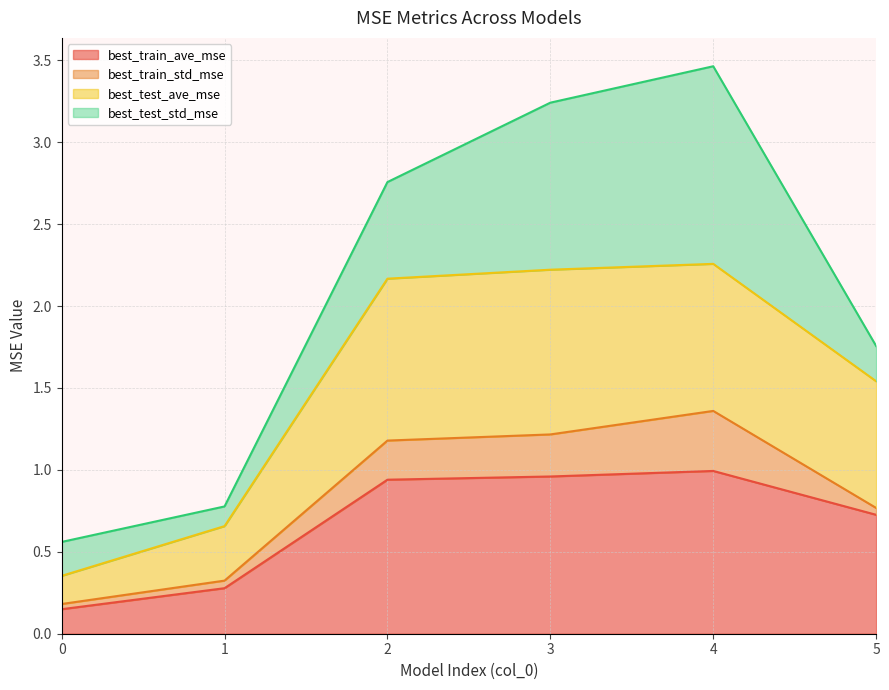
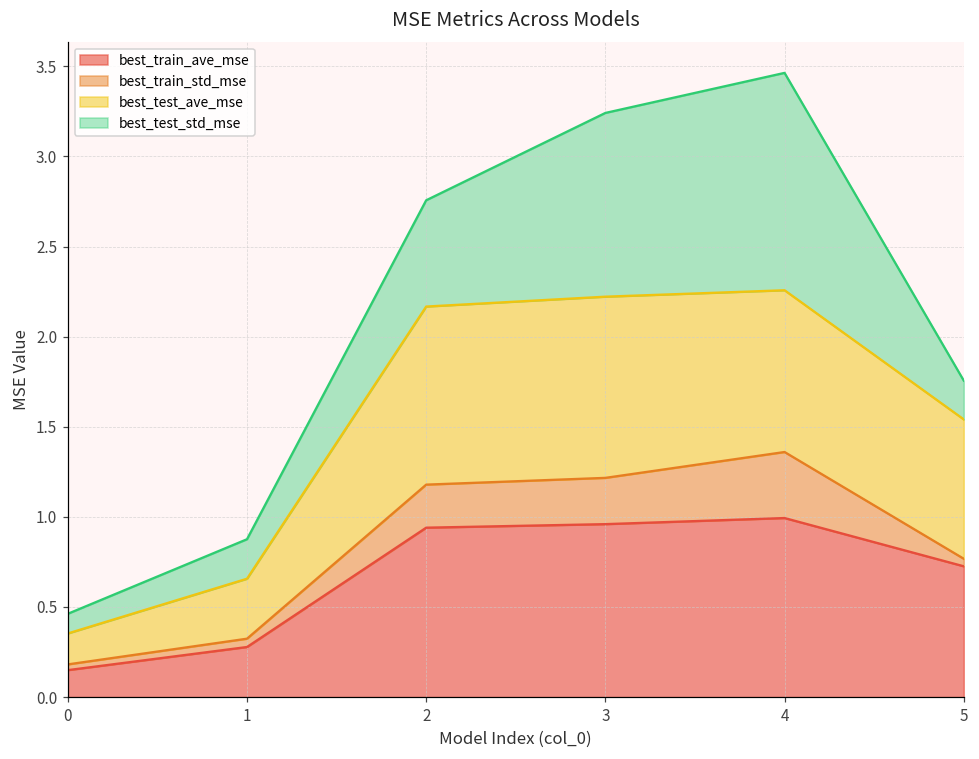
  {
    "best_test_std_mse": {
-     "0": 0.21,
-     "1": 0.12,
+     "0": 0.11,
+     "1": 0.22,
      "2": 0.59,
      "3": 1.02,
      "4": 1.21,
      "5": 0.22
    }
  }
